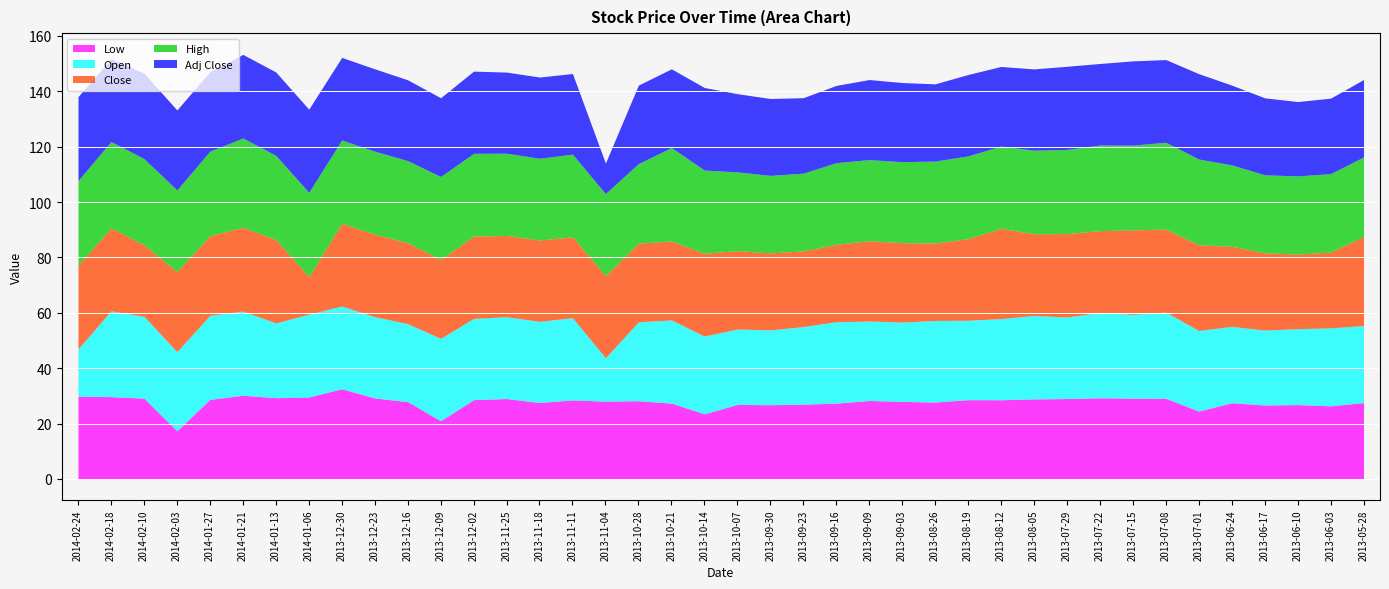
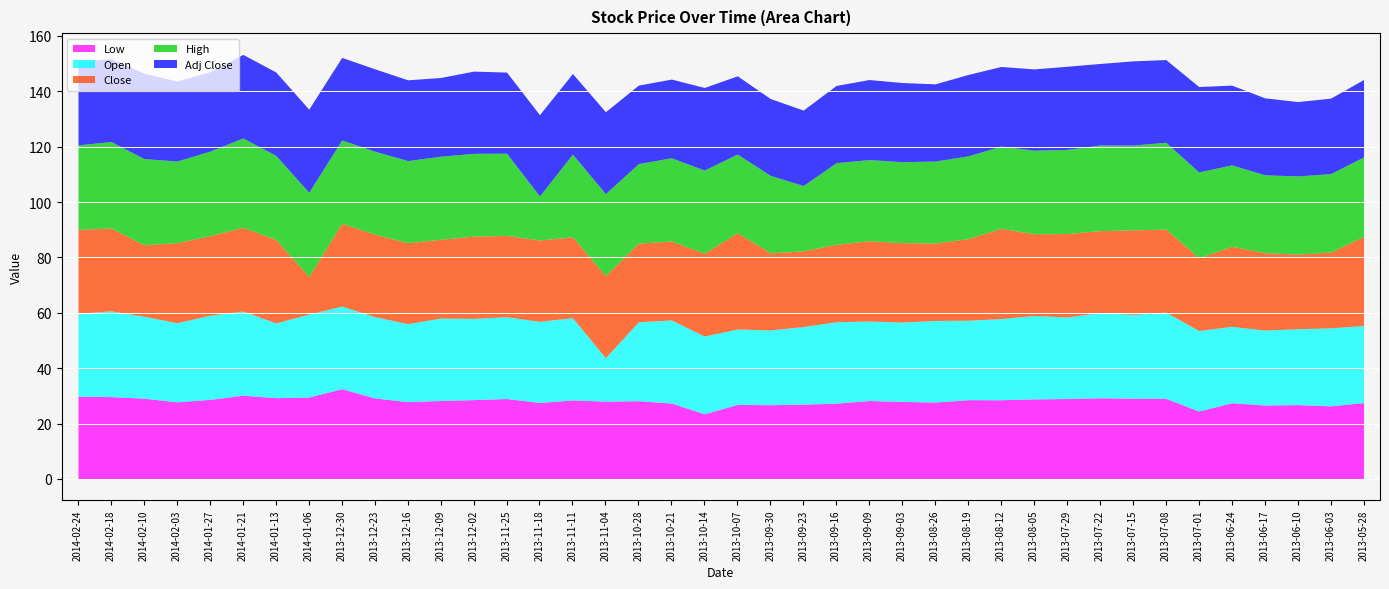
  {
    "Low": {
      "2014-02-24": 30,
      "2014-02-18": 30,
      "2014-02-10": 29,
-     "2014-02-03": 17,
+     "2014-02-03": 28,
      "2014-01-27": 29,
      "2014-01-21": 30,
      "2014-01-13": 29,
      "2014-01-06": 30,
      "2013-12-30": 33,
      "2013-12-23": 29,
      "2013-12-16": 28,
-     "2013-12-09": 21,
+     "2013-12-09": 28,
      "2013-12-02": 29,
      "2013-11-25": 29,
      "2013-11-18": 28,
      "2013-11-11": 29,
      "2013-11-04": 28,
      "2013-10-28": 28,
      "2013-10-21": 27,
      "2013-10-14": 24,
      "2013-10-07": 27,
      "2013-09-30": 27,
      "2013-09-23": 27,
      "2013-09-16": 27,
      "2013-09-09": 28,
      "2013-09-03": 28,
      "2013-08-26": 28,
      "2013-08-19": 29,
      "2013-08-12": 29,
      "2013-08-05": 29,
      "2013-07-29": 29,
      "2013-07-22": 29,
      "2013-07-15": 29,
      "2013-07-08": 29,
      "2013-07-01": 25,
      "2013-06-24": 28,
      "2013-06-17": 27,
      "2013-06-10": 27,
      "2013-06-03": 26,
      "2013-05-28": 28
    },
    "Open": {
-     "2014-02-24": 17,
+     "2014-02-24": 30,
      "2014-02-18": 31,
      "2014-02-10": 30,
      "2014-02-03": 29,
      "2014-01-27": 30,
      "2014-01-21": 30,
      "2014-01-13": 27,
      "2014-01-06": 30,
      "2013-12-30": 30,
      "2013-12-23": 29,
      "2013-12-16": 28,
      "2013-12-09": 30,
      "2013-12-02": 29,
      "2013-11-25": 30,
      "2013-11-18": 29,
      "2013-11-11": 30,
      "2013-11-04": 16,
      "2013-10-28": 28,
      "2013-10-21": 30,
      "2013-10-14": 28,
      "2013-10-07": 27,
      "2013-09-30": 27,
      "2013-09-23": 28,
      "2013-09-16": 29,
      "2013-09-09": 29,
      "2013-09-03": 29,
      "2013-08-26": 29,
      "2013-08-19": 29,
      "2013-08-12": 29,
      "2013-08-05": 30,
      "2013-07-29": 29,
      "2013-07-22": 31,
      "2013-07-15": 30,
      "2013-07-08": 31,
      "2013-07-01": 29,
      "2013-06-24": 28,
      "2013-06-17": 27,
      "2013-06-10": 27,
      "2013-06-03": 28,
      "2013-05-28": 28
    },
    "Close": {
      "2014-02-24": 30,
      "2014-02-18": 30,
      "2014-02-10": 26,
      "2014-02-03": 29,
      "2014-01-27": 29,
      "2014-01-21": 30,
      "2014-01-13": 30,
      "2014-01-06": 14,
      "2013-12-30": 30,
      "2013-12-23": 30,
      "2013-12-16": 29,
      "2013-12-09": 28,
      "2013-12-02": 30,
      "2013-11-25": 29,
      "2013-11-18": 29,
      "2013-11-11": 29,
      "2013-11-04": 30,
      "2013-10-28": 28,
      "2013-10-21": 29,
      "2013-10-14": 30,
-     "2013-10-07": 28,
+     "2013-10-07": 35,
      "2013-09-30": 28,
      "2013-09-23": 27,
      "2013-09-16": 28,
      "2013-09-09": 29,
      "2013-09-03": 29,
      "2013-08-26": 28,
      "2013-08-19": 29,
      "2013-08-12": 33,
      "2013-08-05": 29,
      "2013-07-29": 30,
      "2013-07-22": 30,
      "2013-07-15": 31,
      "2013-07-08": 30,
-     "2013-07-01": 31,
+     "2013-07-01": 26,
      "2013-06-24": 29,
      "2013-06-17": 28,
      "2013-06-10": 27,
      "2013-06-03": 27,
      "2013-05-28": 32
    },
    "High": {
      "2014-02-24": 31,
      "2014-02-18": 31,
      "2014-02-10": 31,
      "2014-02-03": 29,
      "2014-01-27": 31,
      "2014-01-21": 32,
      "2014-01-13": 30,
      "2014-01-06": 30,
      "2013-12-30": 30,
      "2013-12-23": 30,
      "2013-12-16": 30,
      "2013-12-09": 30,
      "2013-12-02": 30,
      "2013-11-25": 30,
-     "2013-11-18": 30,
+     "2013-11-18": 16,
      "2013-11-11": 30,
      "2013-11-04": 30,
      "2013-10-28": 29,
-     "2013-10-21": 34,
+     "2013-10-21": 30,
      "2013-10-14": 30,
      "2013-10-07": 28,
      "2013-09-30": 28,
-     "2013-09-23": 28,
+     "2013-09-23": 24,
      "2013-09-16": 30,
      "2013-09-09": 29,
      "2013-09-03": 29,
      "2013-08-26": 30,
      "2013-08-19": 30,
      "2013-08-12": 30,
      "2013-08-05": 30,
      "2013-07-29": 30,
      "2013-07-22": 31,
      "2013-07-15": 31,
      "2013-07-08": 31,
      "2013-07-01": 31,
      "2013-06-24": 29,
      "2013-06-17": 28,
      "2013-06-10": 28,
      "2013-06-03": 28,
      "2013-05-28": 29
    },
    "Adj Close": {
      "2014-01-21": 30,
      "2014-01-13": 30,
      "2014-01-06": 30,
      "2013-12-30": 30,
      "2013-12-23": 30,
      "2013-12-16": 29,
      "2013-12-09": 28,
      "2013-12-02": 30,
      "2013-11-25": 29,
      "2013-11-18": 29,
      "2013-11-11": 29,
-     "2013-11-04": 11,
+     "2013-11-04": 30,
      "2013-10-28": 28,
      "2013-10-21": 28,
      "2013-10-14": 30,
      "2013-10-07": 28,
      "2013-09-30": 28,
      "2013-09-23": 27,
      "2013-09-16": 28,
      "2013-09-09": 29,
      "2013-09-03": 29,
      "2013-08-26": 28,
      "2013-08-19": 29,
      "2013-08-12": 29,
      "2013-08-05": 29,
      "2013-07-29": 30,
      "2013-07-22": 29,
      "2013-07-15": 30,
      "2013-07-08": 30,
      "2013-07-01": 31,
      "2013-06-24": 29,
      "2013-06-17": 28,
      "2013-06-10": 27,
      "2013-06-03": 27,
      "2013-05-28": 28
    }
  }
